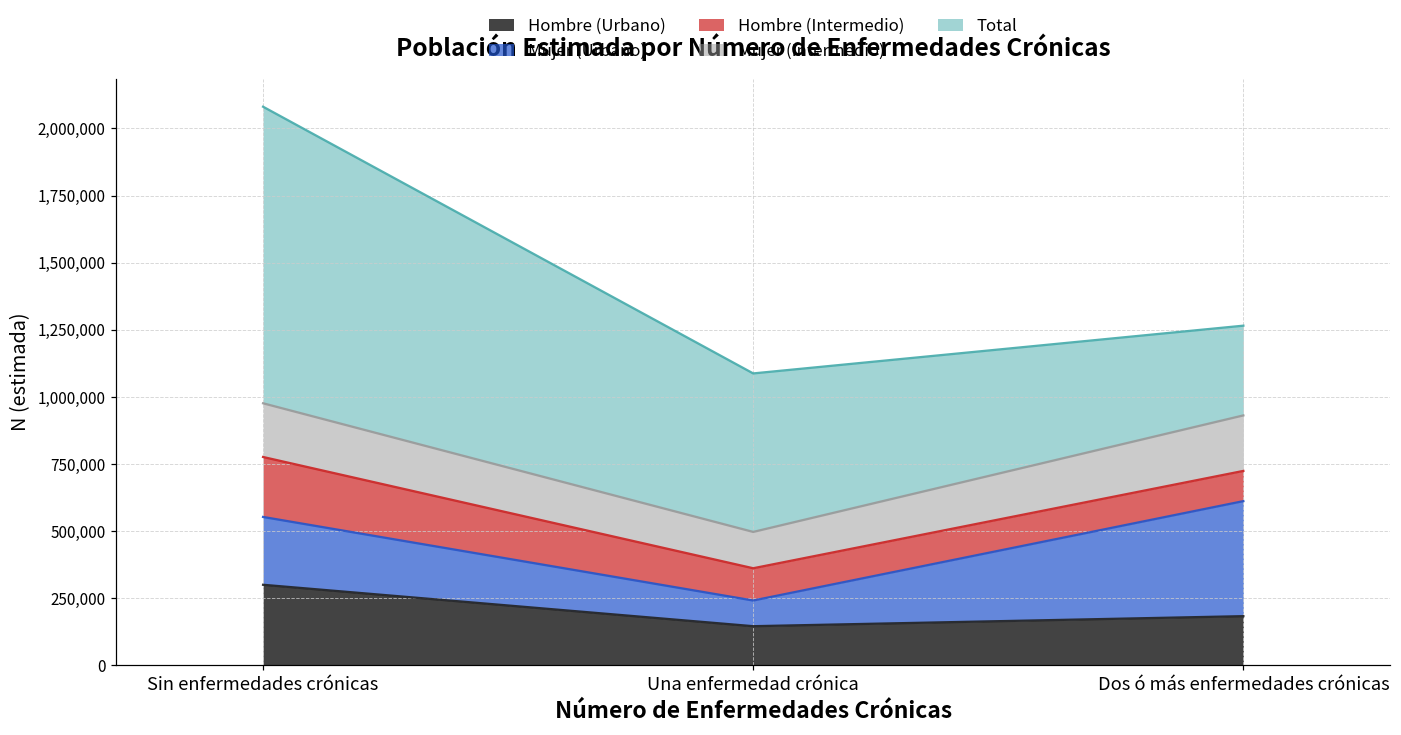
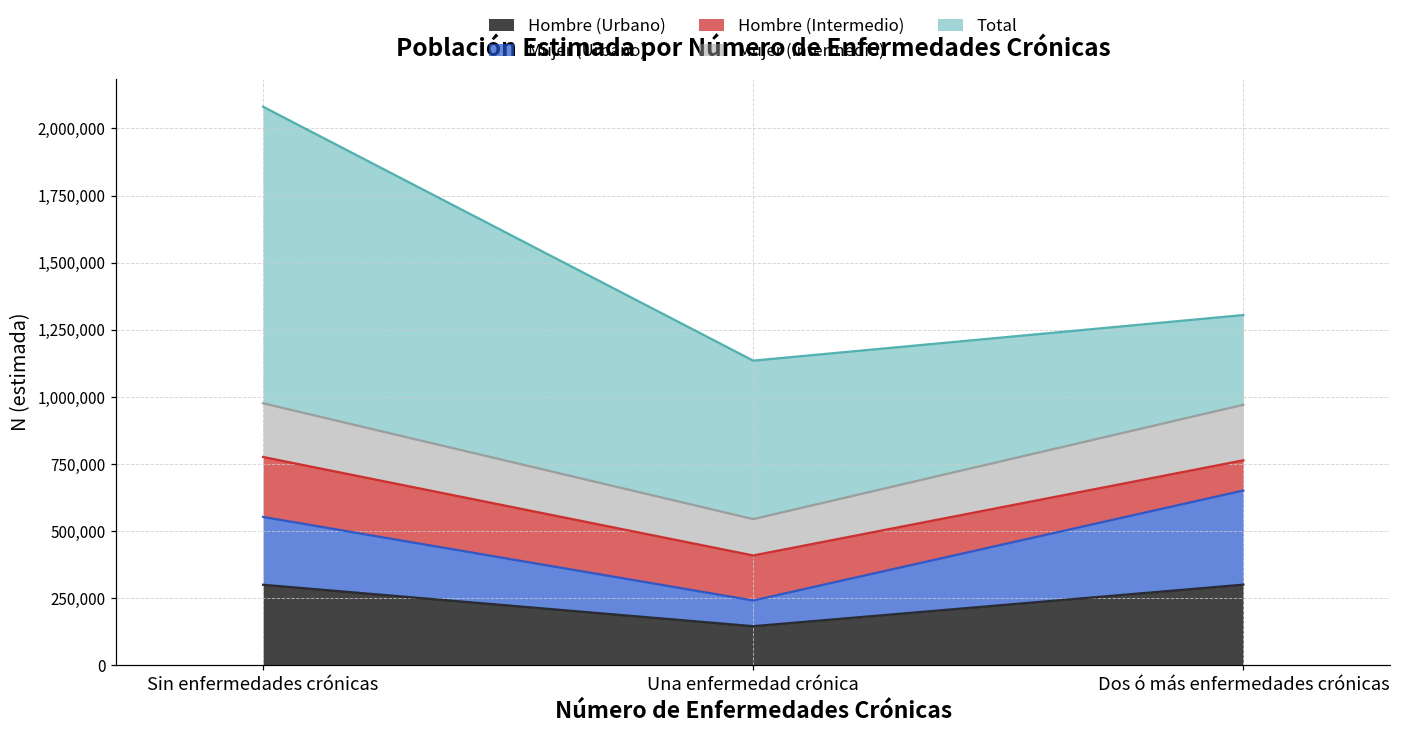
  {
    "Hombre (Urbano)": {
      "Sin enfermedades crónicas": "300,000",
      "Una enfermedad crónica": "150,000",
-     "Dos ó más enfermedades crónicas": "180,000"
+     "Dos ó más enfermedades crónicas": "300,000"
    },
    "Mujer (Urbano)": {
      "Sin enfermedades crónicas": "250,000",
      "Una enfermedad crónica": "100,000",
-     "Dos ó más enfermedades crónicas": "430,000"
+     "Dos ó más enfermedades crónicas": "350,000"
    },
    "Hombre (Intermedio)": {
      "Sin enfermedades crónicas": "220,000",
-     "Una enfermedad crónica": "120,000",
+     "Una enfermedad crónica": "170,000",
      "Dos ó más enfermedades crónicas": "110,000"
    },
    "Mujer (Intermedio)": {
      "Sin enfermedades crónicas": "200,000",
      "Una enfermedad crónica": "140,000",
      "Dos ó más enfermedades crónicas": "210,000"
    },
    "Total": {
      "Sin enfermedades crónicas": "1,100,000",
      "Una enfermedad crónica": "590,000",
      "Dos ó más enfermedades crónicas": "330,000"
    }
  }
